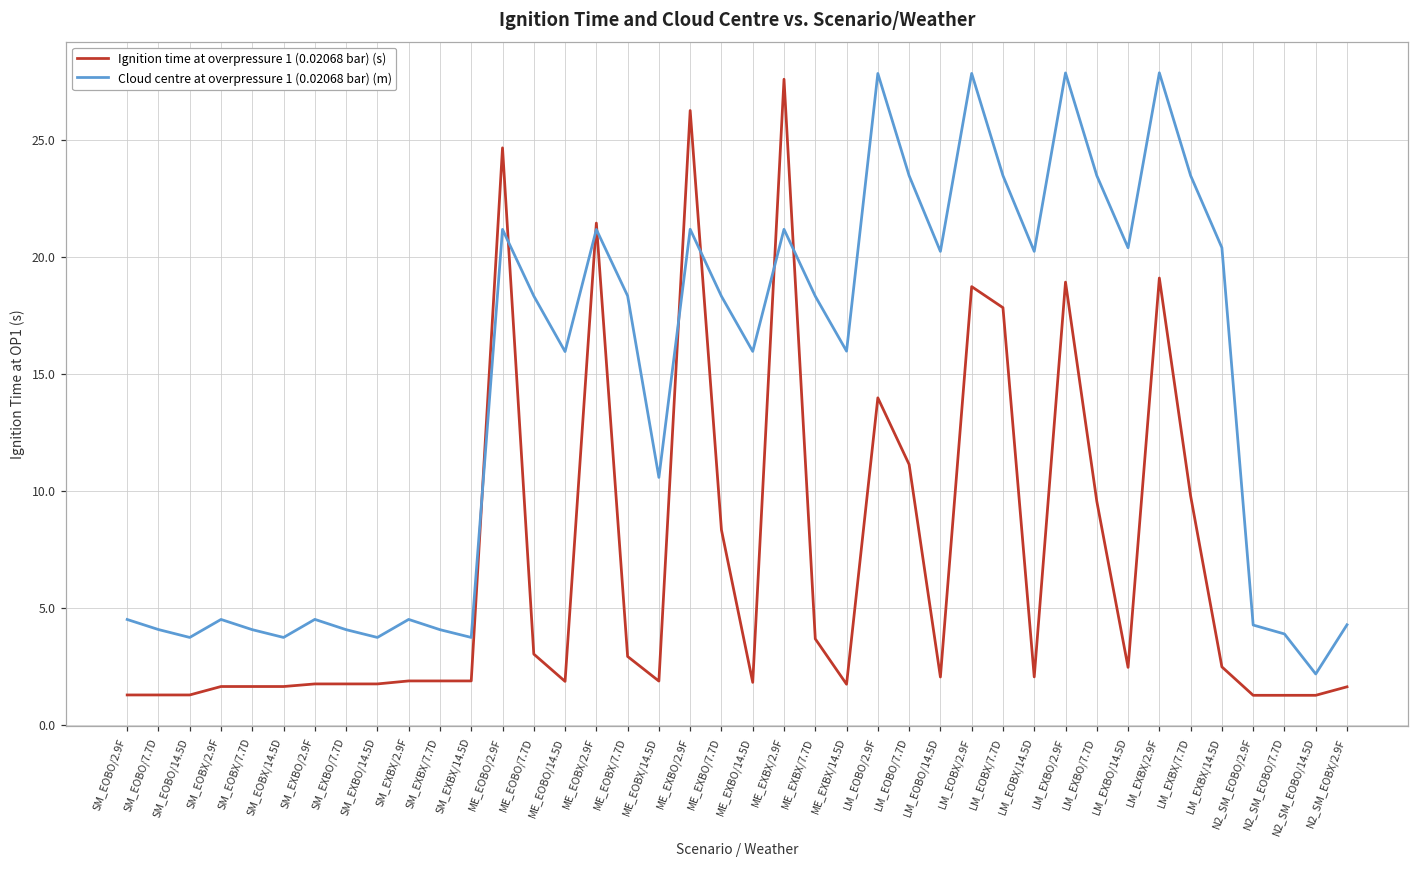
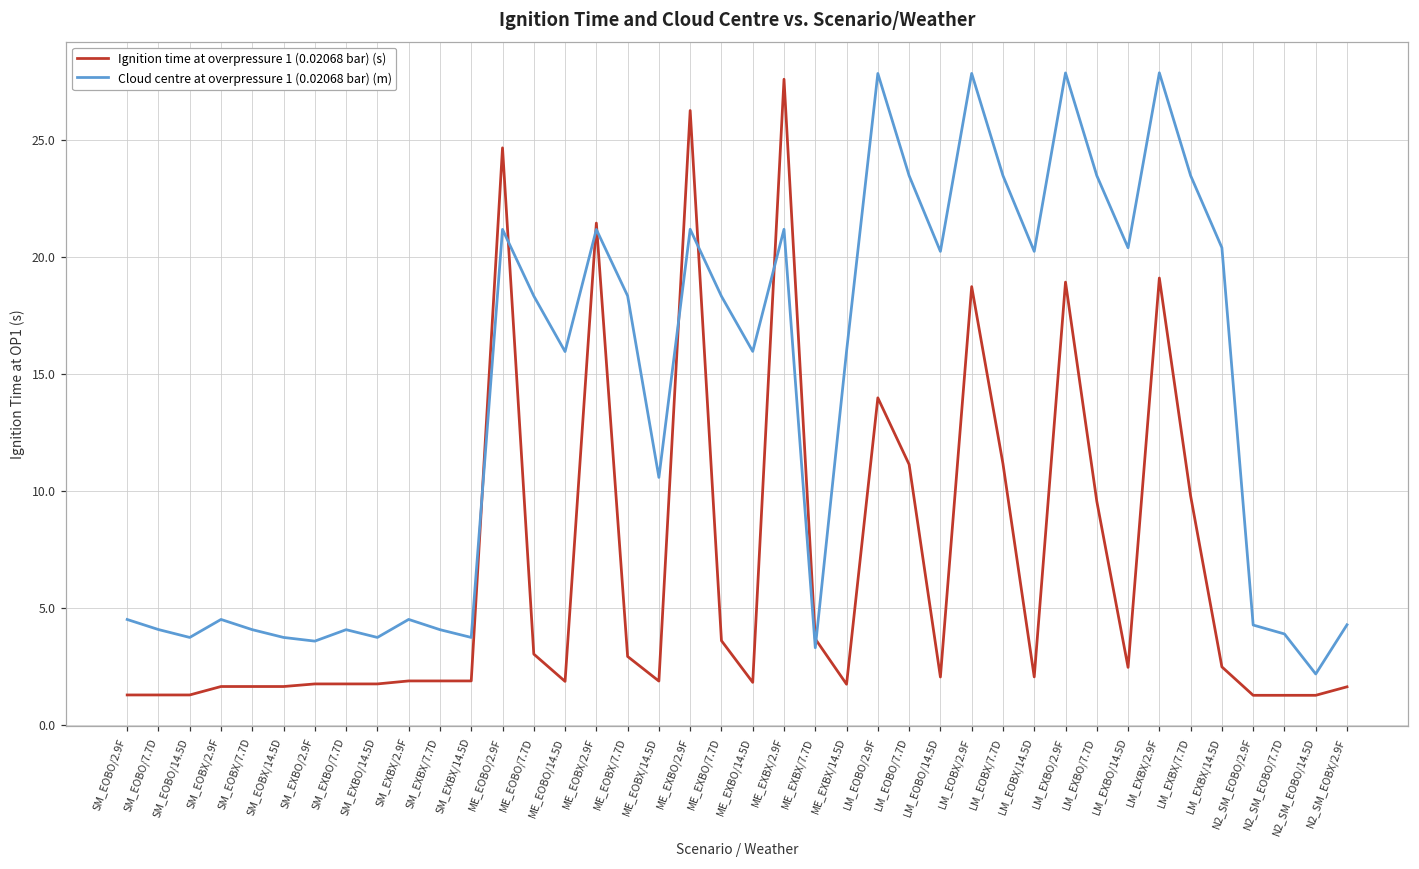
  {
    "Ignition time at overpressure 1 (0.02068 bar) (s)": {
      "SM_EOBO/2.9F": 1.3,
      "SM_EOBO/7.7D": 1.3,
      "SM_EOBO/14.5D": 1.3,
      "SM_EOBX/2.9F": 1.6,
      "SM_EOBX/7.7D": 1.6,
      "SM_EOBX/14.5D": 1.6,
      "SM_EXBO/2.9F": 1.7,
      "SM_EXBO/7.7D": 1.7,
      "SM_EXBO/14.5D": 1.7,
      "SM_EXBX/2.9F": 1.9,
      "SM_EXBX/7.7D": 1.9,
      "SM_EXBX/14.5D": 1.9,
      "ME_EOBO/2.9F": 24.7,
      "ME_EOBO/7.7D": 3.0,
      "ME_EOBO/14.5D": 1.9,
      "ME_EOBX/2.9F": 21.5,
      "ME_EOBX/7.7D": 2.9,
      "ME_EOBX/14.5D": 1.9,
      "ME_EXBO/2.9F": 26.3,
-     "ME_EXBO/7.7D": 8.3,
+     "ME_EXBO/7.7D": 3.6,
      "ME_EXBO/14.5D": 1.8,
      "ME_EXBX/2.9F": 27.6,
      "ME_EXBX/7.7D": 3.7,
      "ME_EXBX/14.5D": 1.7,
      "LM_EOBO/2.9F": 14.0,
      "LM_EOBO/7.7D": 11.1,
      "LM_EOBO/14.5D": 2.0,
      "LM_EOBX/2.9F": 18.7,
-     "LM_EOBX/7.7D": 17.8,
+     "LM_EOBX/7.7D": 11.2,
      "LM_EOBX/14.5D": 2.0,
      "LM_EXBO/2.9F": 18.9,
      "LM_EXBO/7.7D": 9.6,
      "LM_EXBO/14.5D": 2.4,
      "LM_EXBX/2.9F": 19.1,
      "LM_EXBX/7.7D": 9.8,
      "LM_EXBX/14.5D": 2.5,
      "N2_SM_EOBO/2.9F": 1.3,
      "N2_SM_EOBO/7.7D": 1.3,
      "N2_SM_EOBO/14.5D": 1.3,
      "N2_SM_EOBX/2.9F": 1.6
    },
    "Cloud centre at overpressure 1 (0.02068 bar) (m)": {
      "SM_EOBO/2.9F": 4.5,
      "SM_EOBO/7.7D": 4.1,
      "SM_EOBO/14.5D": 3.7,
      "SM_EOBX/2.9F": 4.5,
      "SM_EOBX/7.7D": 4.1,
      "SM_EOBX/14.5D": 3.7,
-     "SM_EXBO/2.9F": 4.5,
+     "SM_EXBO/2.9F": 3.6,
      "SM_EXBO/7.7D": 4.1,
      "SM_EXBO/14.5D": 3.7,
      "SM_EXBX/2.9F": 4.5,
      "SM_EXBX/7.7D": 4.1,
      "SM_EXBX/14.5D": 3.7,
      "ME_EOBO/2.9F": 21.2,
      "ME_EOBO/7.7D": 18.3,
      "ME_EOBO/14.5D": 16.0,
      "ME_EOBX/2.9F": 21.2,
      "ME_EOBX/7.7D": 18.3,
      "ME_EOBX/14.5D": 10.6,
      "ME_EXBO/2.9F": 21.2,
      "ME_EXBO/7.7D": 18.3,
      "ME_EXBO/14.5D": 16.0,
      "ME_EXBX/2.9F": 21.2,
-     "ME_EXBX/7.7D": 18.3,
+     "ME_EXBX/7.7D": 3.3,
      "ME_EXBX/14.5D": 16.0,
      "LM_EOBO/2.9F": 27.9,
      "LM_EOBO/7.7D": 23.5,
      "LM_EOBO/14.5D": 20.2,
      "LM_EOBX/2.9F": 27.9,
      "LM_EOBX/7.7D": 23.5,
      "LM_EOBX/14.5D": 20.2,
      "LM_EXBO/2.9F": 27.9,
      "LM_EXBO/7.7D": 23.5,
      "LM_EXBO/14.5D": 20.4,
      "LM_EXBX/2.9F": 27.9,
      "LM_EXBX/7.7D": 23.5,
      "LM_EXBX/14.5D": 20.4,
      "N2_SM_EOBO/2.9F": 4.3,
      "N2_SM_EOBO/7.7D": 3.9,
      "N2_SM_EOBO/14.5D": 2.2,
      "N2_SM_EOBX/2.9F": 4.3
    }
  }
